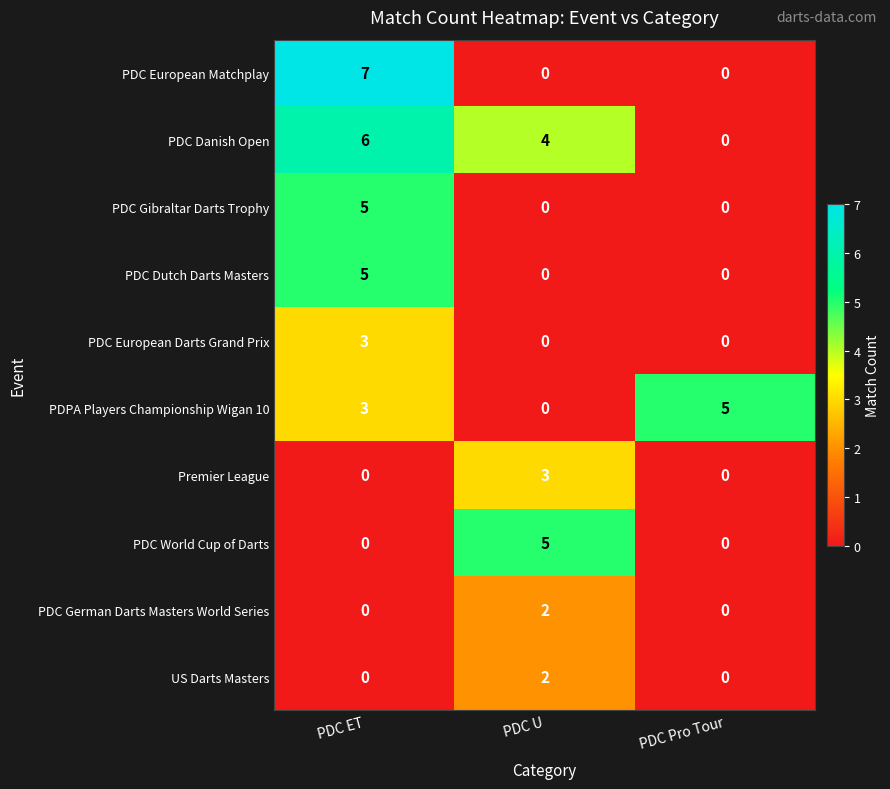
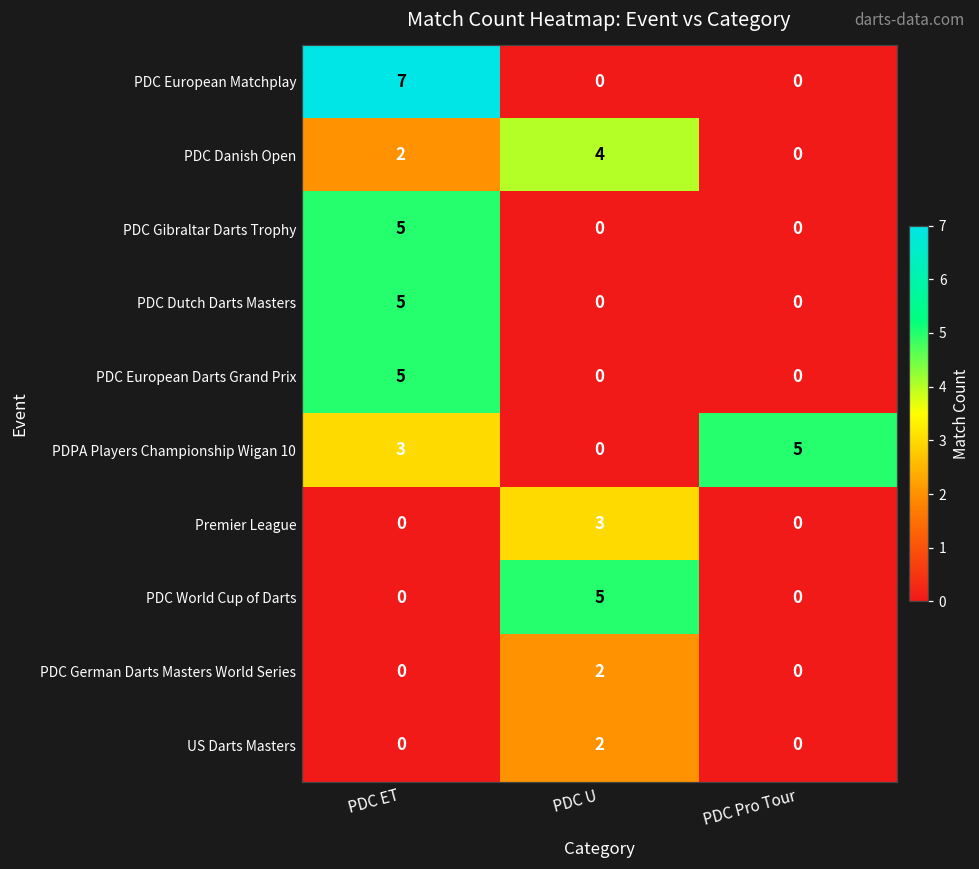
  {
    "PDC European Matchplay": {
      "PDC ET": 7,
      "PDC U": 0,
      "PDC Pro Tour": 0
    },
    "PDC Danish Open": {
-     "PDC ET": 6,
+     "PDC ET": 2,
      "PDC U": 4,
      "PDC Pro Tour": 0
    },
    "PDC Gibraltar Darts Trophy": {
      "PDC ET": 5,
      "PDC U": 0,
      "PDC Pro Tour": 0
    },
    "PDC Dutch Darts Masters": {
      "PDC ET": 5,
      "PDC U": 0,
      "PDC Pro Tour": 0
    },
    "PDC European Darts Grand Prix": {
-     "PDC ET": 3,
+     "PDC ET": 5,
      "PDC U": 0,
      "PDC Pro Tour": 0
    },
    "PDPA Players Championship Wigan 10": {
      "PDC ET": 3,
      "PDC U": 0,
      "PDC Pro Tour": 5
    },
    "Premier League": {
      "PDC ET": 0,
      "PDC U": 3,
      "PDC Pro Tour": 0
    },
    "PDC World Cup of Darts": {
      "PDC ET": 0,
      "PDC U": 5,
      "PDC Pro Tour": 0
    },
    "PDC German Darts Masters World Series": {
      "PDC ET": 0,
      "PDC U": 2,
      "PDC Pro Tour": 0
    },
    "US Darts Masters": {
      "PDC ET": 0,
      "PDC U": 2,
      "PDC Pro Tour": 0
    }
  }
